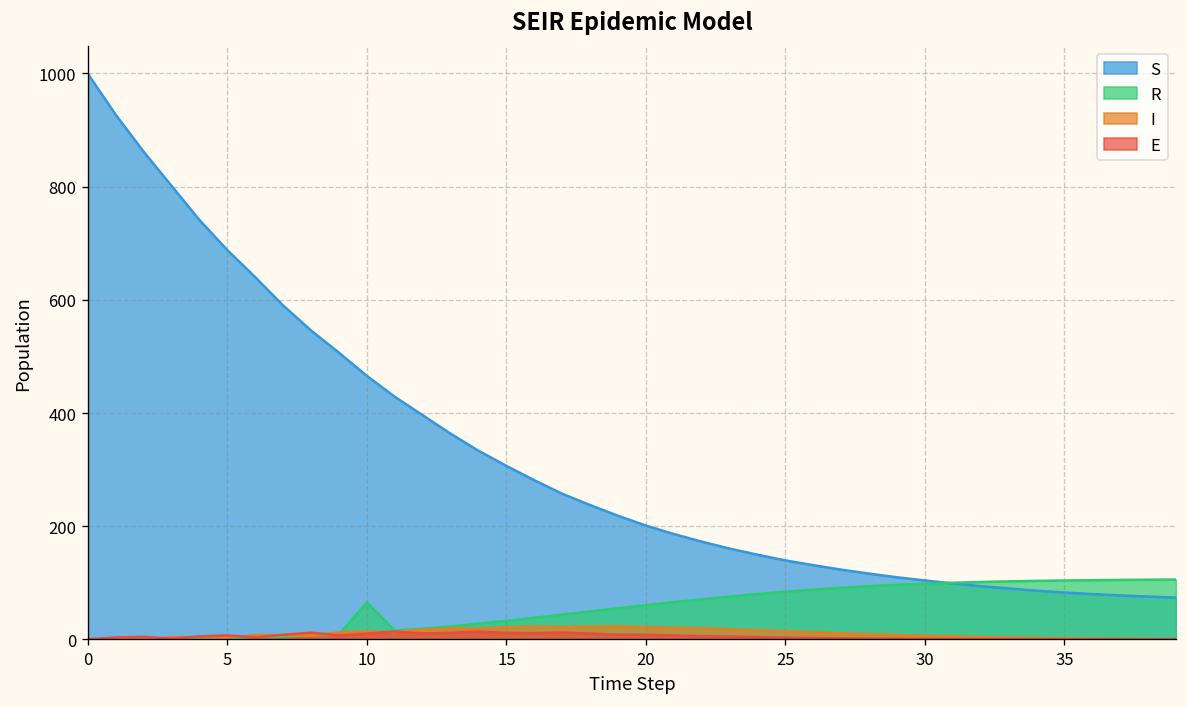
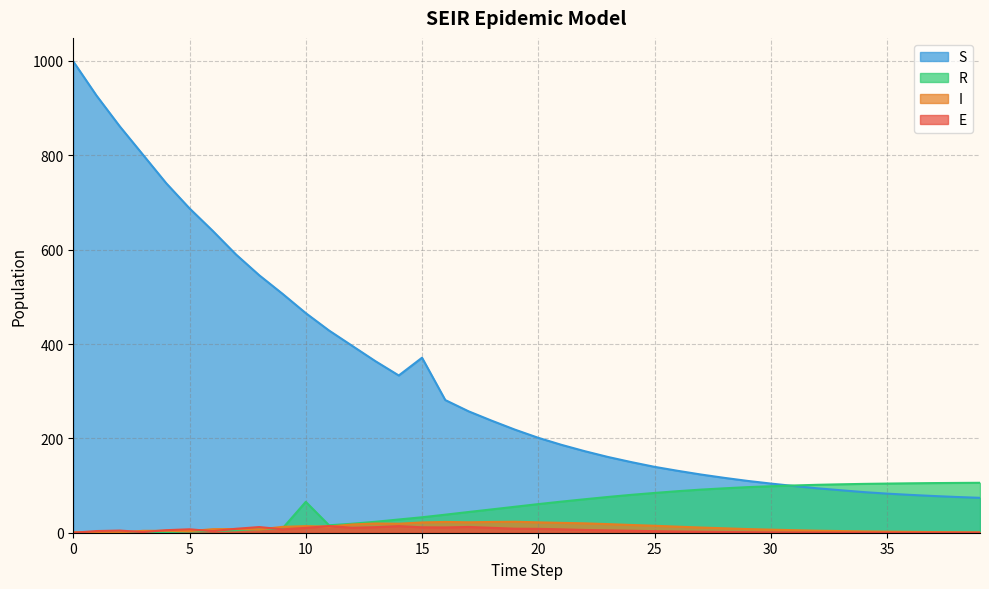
  {
    "S": {
      "0": 1000,
      "5": 690,
      "10": 470,
-     "15": 310,
+     "15": 370,
      "20": 200,
      "25": 140,
      "30": 100,
      "35": 80
    },
    "R": {
      "10": 70,
      "15": 30,
      "20": 60,
      "25": 80,
      "30": 100,
      "35": 100
    }
  }
